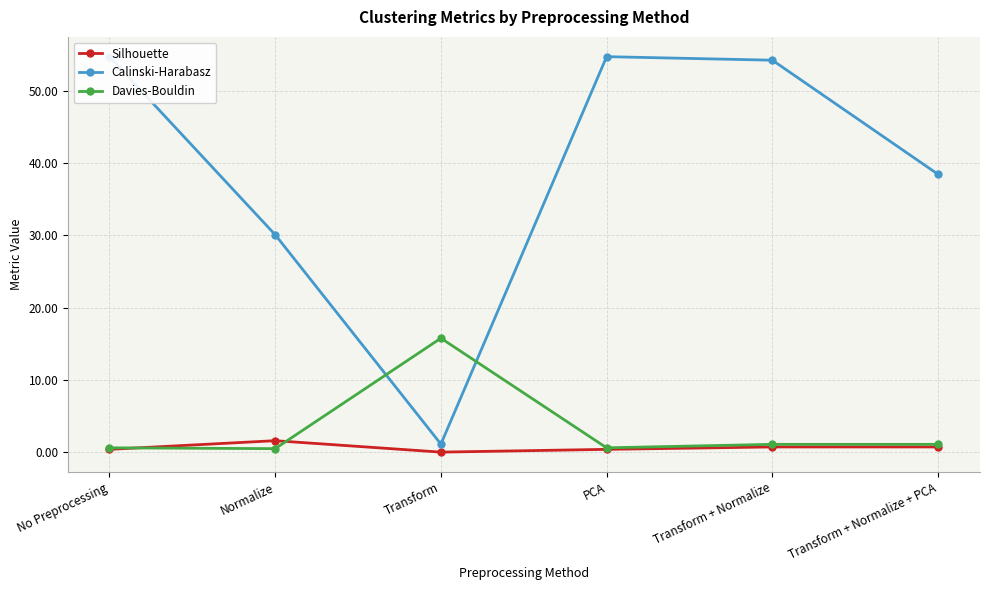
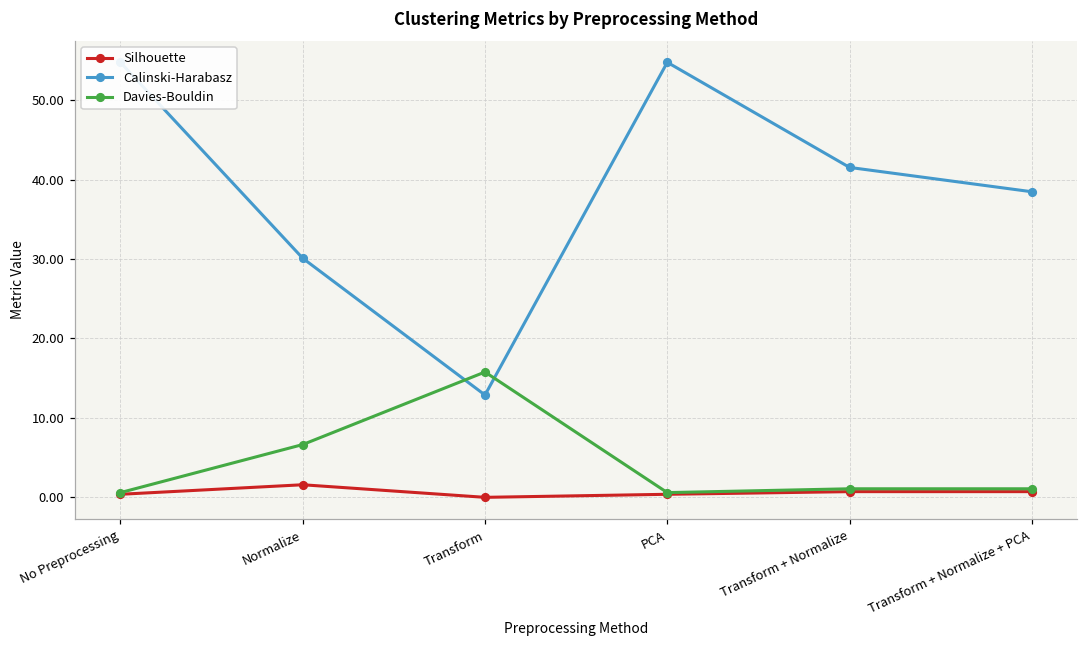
  {
    "Silhouette": {
      "Normalize": 2,
      "Transform": 0,
      "Transform + Normalize": 1,
      "Transform + Normalize + PCA": 1
    },
    "Calinski-Harabasz": {
      "Normalize": 30,
-     "Transform": 1,
+     "Transform": 13,
      "PCA": 55,
-     "Transform + Normalize": 54,
+     "Transform + Normalize": 42,
      "Transform + Normalize + PCA": 38
    },
    "Davies-Bouldin": {
-     "Normalize": 0,
+     "Normalize": 7,
      "Transform": 16,
      "Transform + Normalize": 1,
      "Transform + Normalize + PCA": 1
    }
  }
